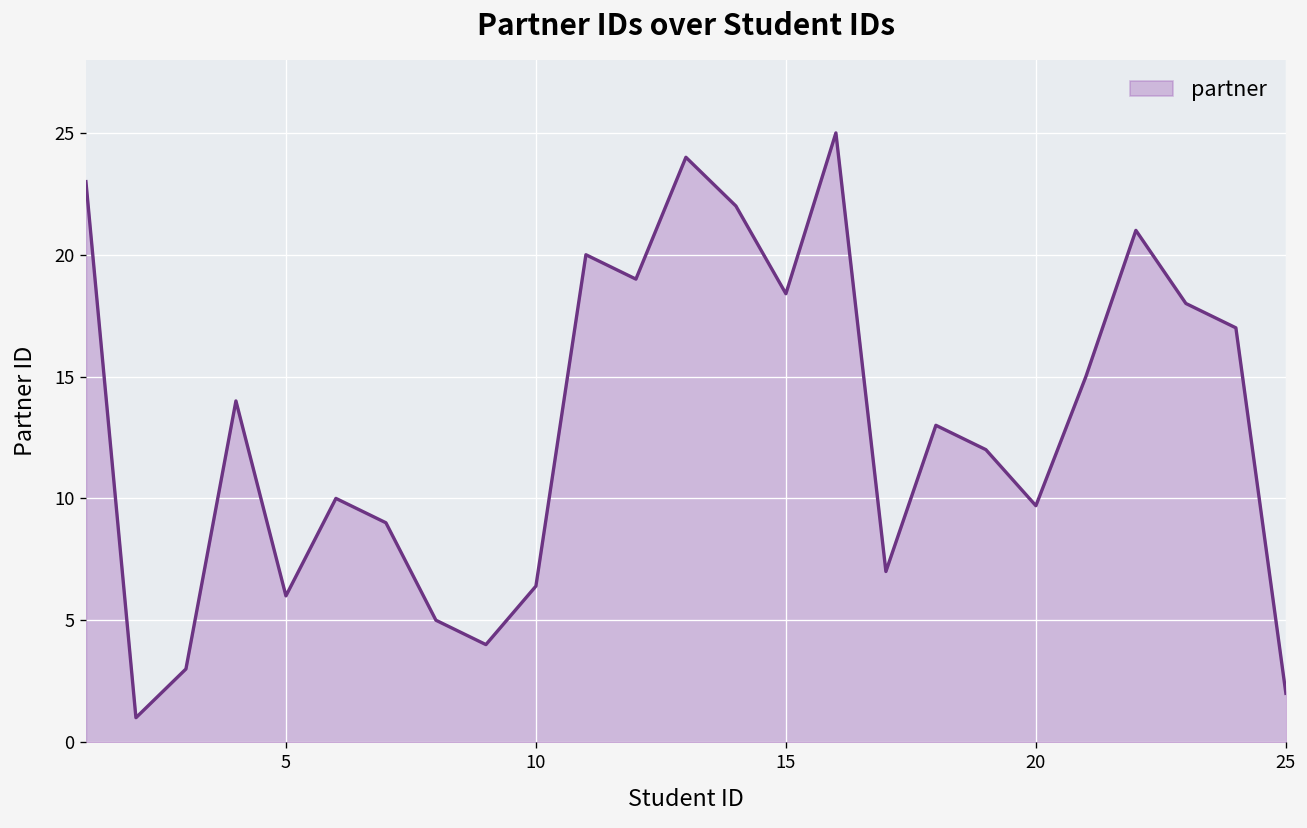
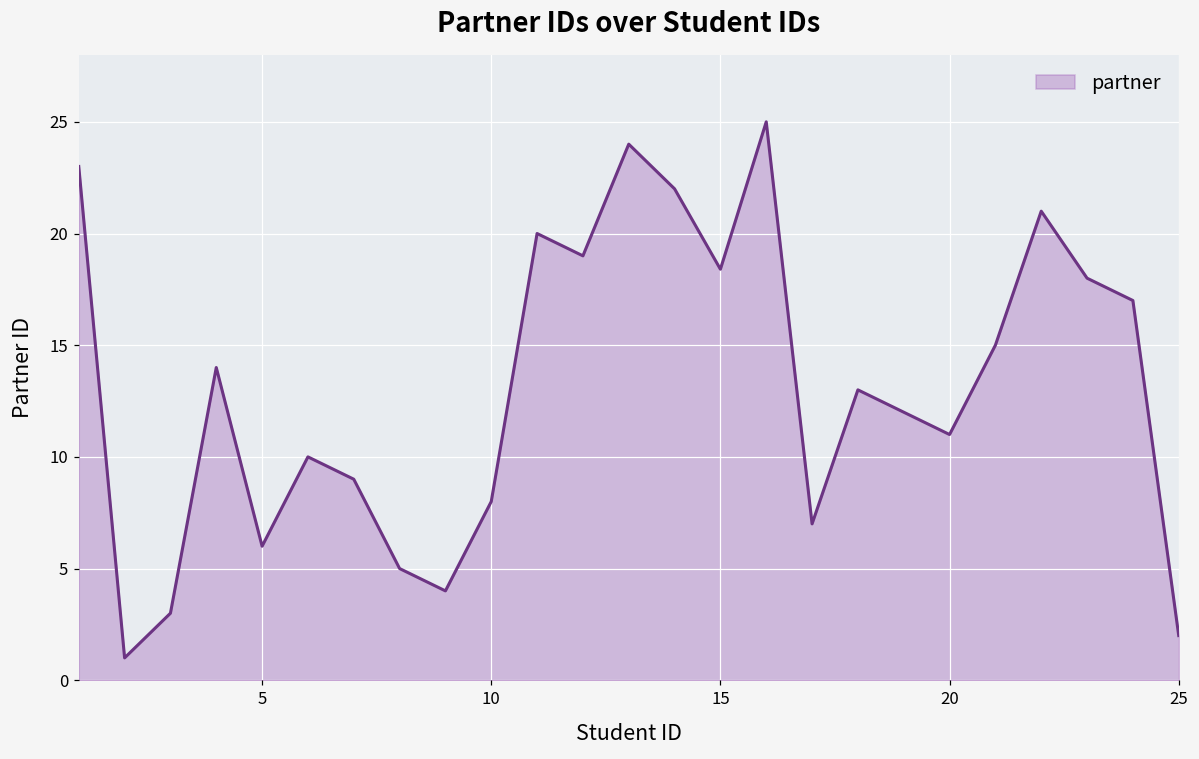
  {
    "5": 6.0,
-   "10": 6.4,
+   "10": 8.0,
    "15": 18.4,
-   "20": 9.7,
+   "20": 11.0,
    "25": 2.0
  }
